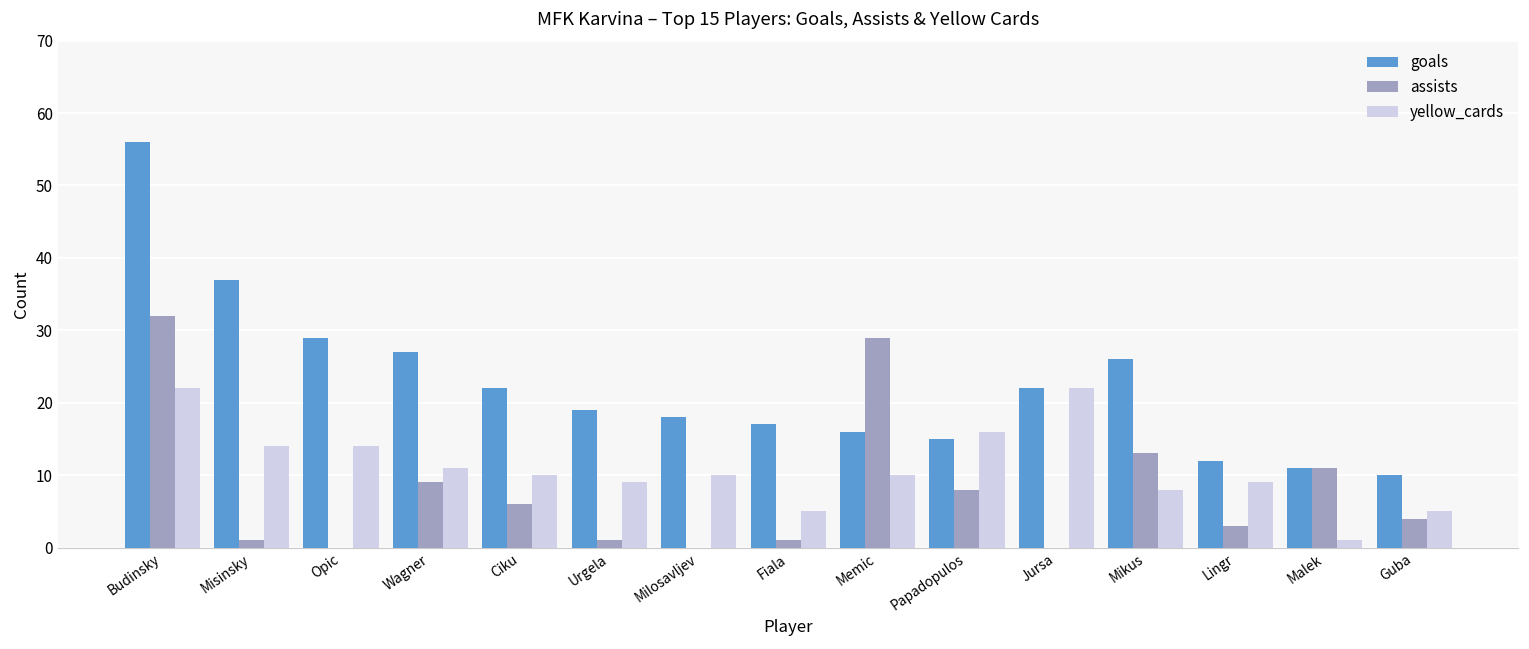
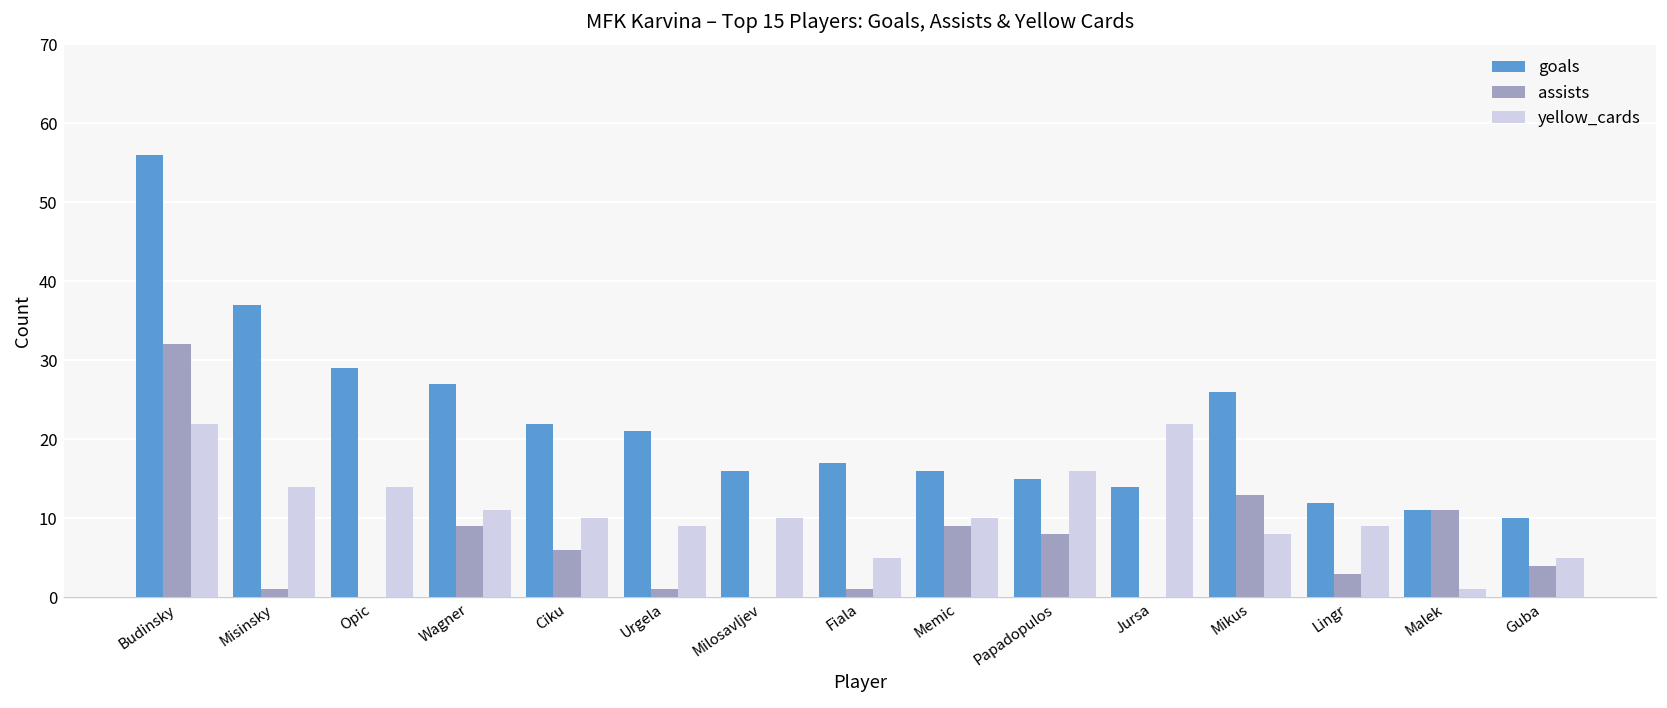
  {
    "goals": {
      "Budinsky": 56,
      "Misinsky": 37,
      "Opic": 29,
      "Wagner": 27,
      "Ciku": 22,
-     "Urgela": 19,
-     "Milosavljev": 18,
+     "Urgela": 21,
+     "Milosavljev": 16,
      "Fiala": 17,
      "Memic": 16,
      "Papadopulos": 15,
-     "Jursa": 22,
+     "Jursa": 14,
      "Mikus": 26,
      "Lingr": 12,
      "Malek": 11,
      "Guba": 10
    },
    "assists": {
      "Budinsky": 32,
      "Misinsky": 1,
      "Opic": 0,
      "Wagner": 9,
      "Ciku": 6,
      "Urgela": 1,
      "Milosavljev": 0,
      "Fiala": 1,
-     "Memic": 29,
+     "Memic": 9,
      "Papadopulos": 8,
      "Jursa": 0,
      "Mikus": 13,
      "Lingr": 3,
      "Malek": 11,
      "Guba": 4
    },
    "yellow_cards": {
      "Budinsky": 22,
      "Misinsky": 14,
      "Opic": 14,
      "Wagner": 11,
      "Ciku": 10,
      "Urgela": 9,
      "Milosavljev": 10,
      "Fiala": 5,
      "Memic": 10,
      "Papadopulos": 16,
      "Jursa": 22,
      "Mikus": 8,
      "Lingr": 9,
      "Malek": 1,
      "Guba": 5
    }
  }
